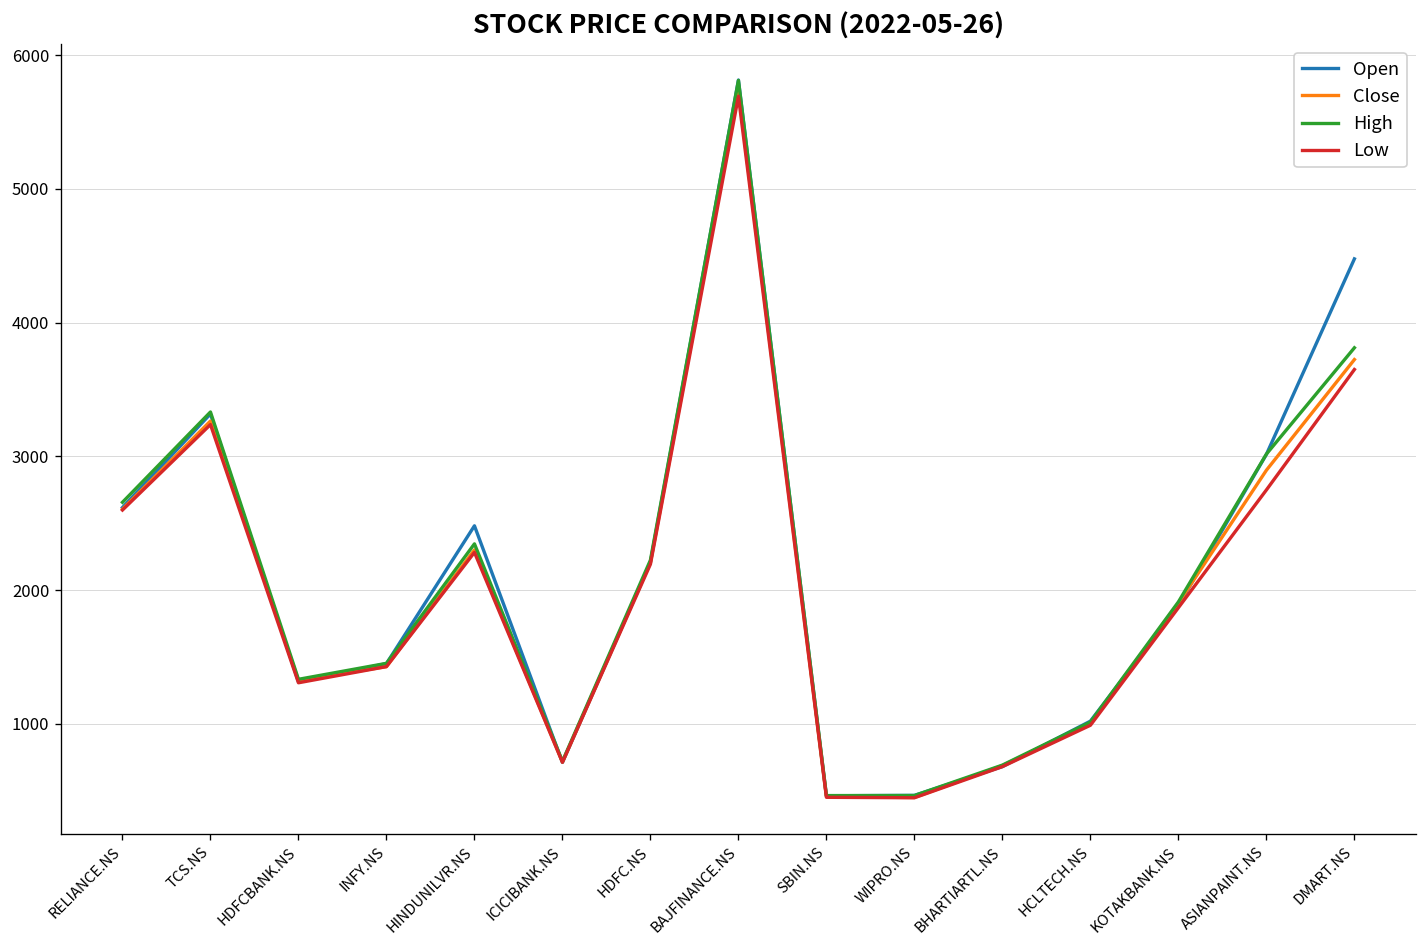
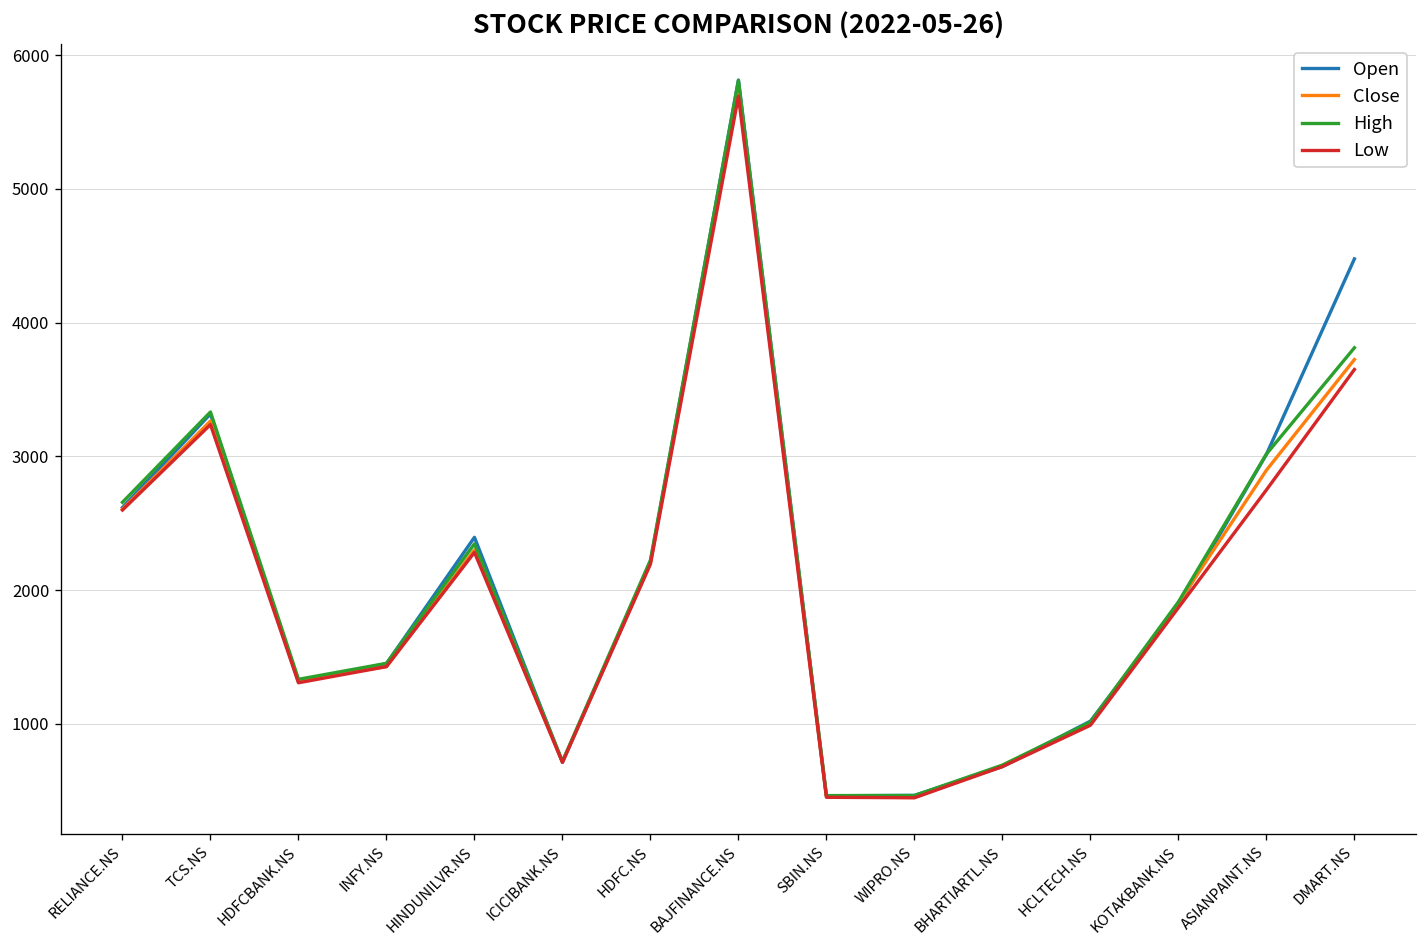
  {
    "Open": {
-     "HINDUNILVR.NS": 2480,
+     "HINDUNILVR.NS": 2390,
      "DMART.NS": 4480
    },
    "Close": {
      "TCS.NS": 3260,
      "BAJFINANCE.NS": 5730,
      "ASIANPAINT.NS": 2900,
      "DMART.NS": 3720
    },
    "High": {
      "RELIANCE.NS": 2660,
      "HINDUNILVR.NS": 2350,
      "DMART.NS": 3810
    },
    "Low": {
      "TCS.NS": 3240,
      "BAJFINANCE.NS": 5690,
      "ASIANPAINT.NS": 2750,
      "DMART.NS": 3650
    }
  }
